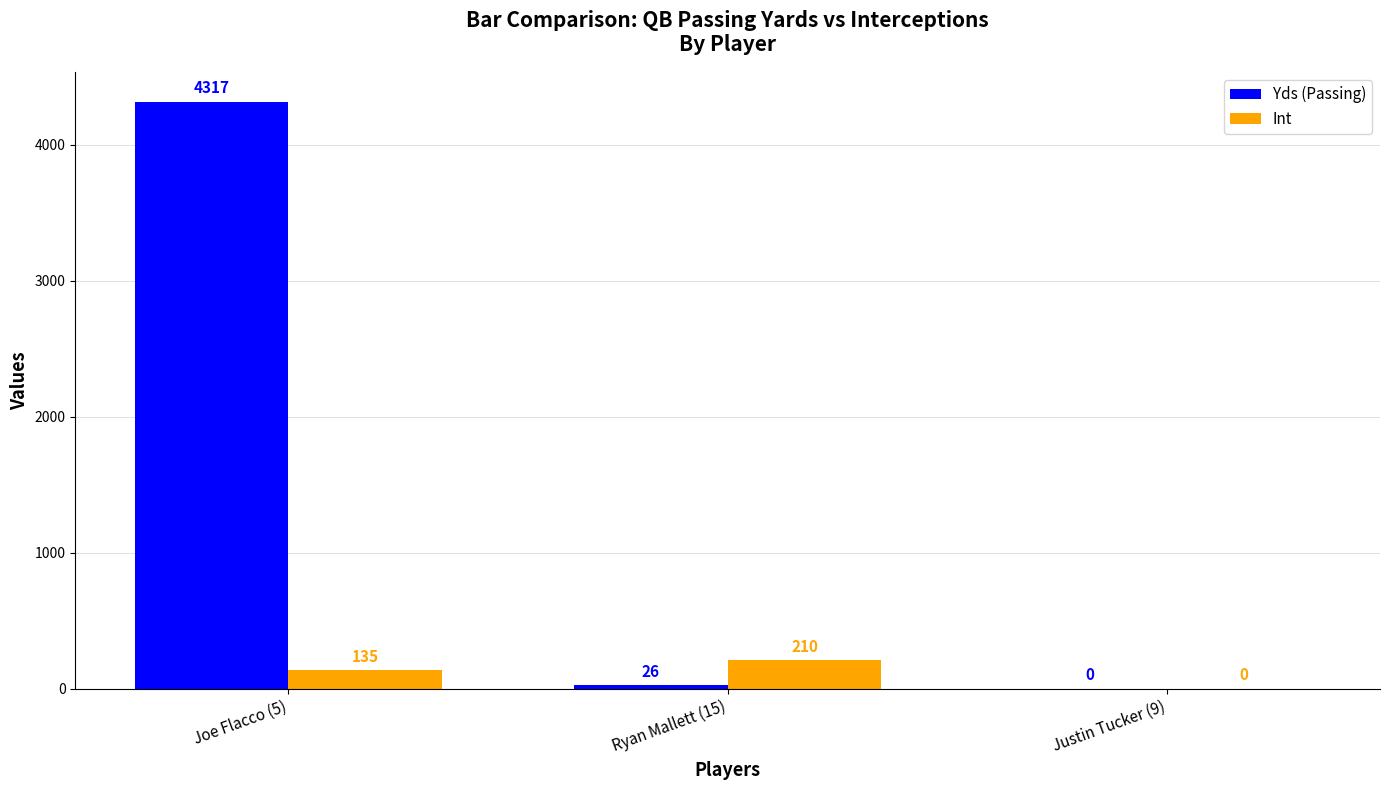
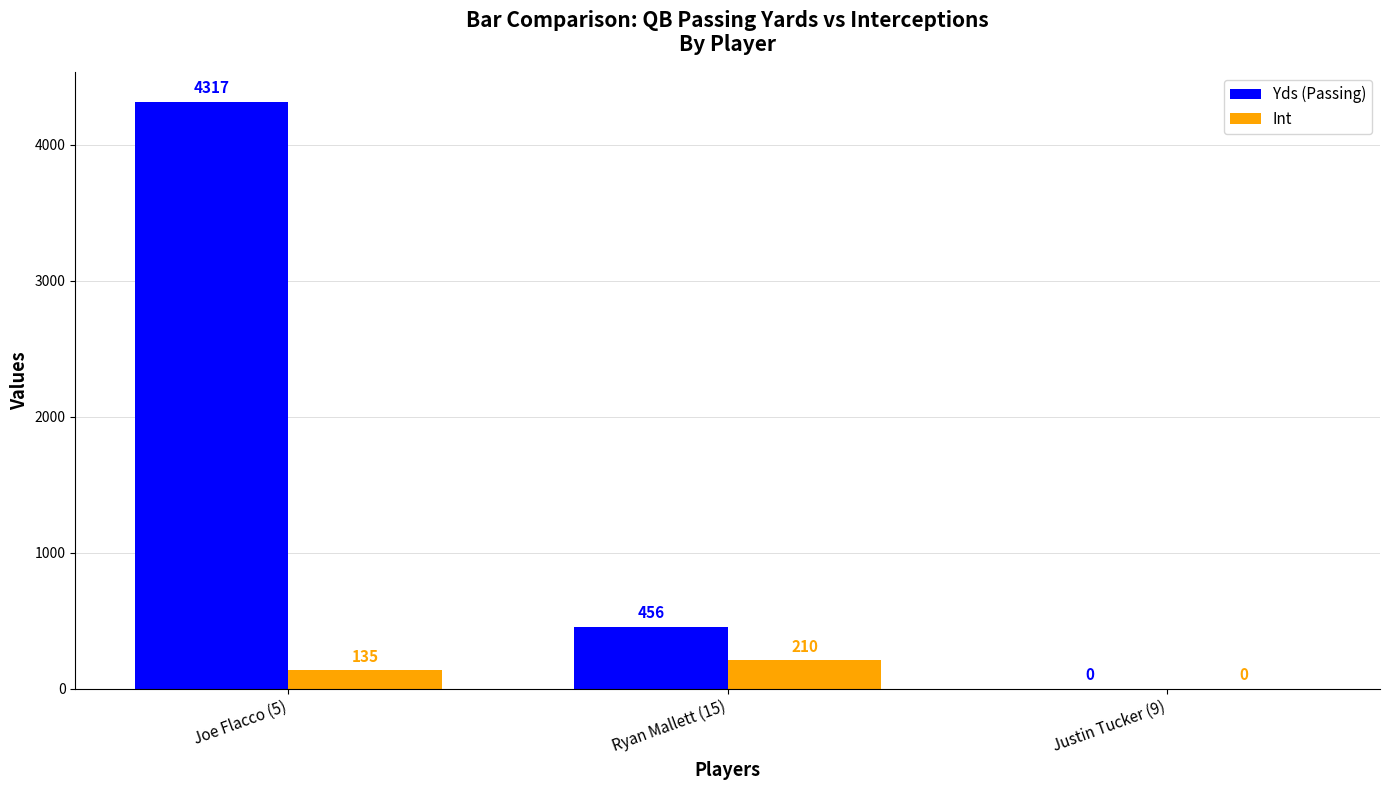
  {
    "Yds (Passing)": {
      "Joe Flacco (5)": 4317,
-     "Ryan Mallett (15)": 26,
+     "Ryan Mallett (15)": 456,
      "Justin Tucker (9)": 0
    },
    "Int": {
      "Joe Flacco (5)": 135,
      "Ryan Mallett (15)": 210,
      "Justin Tucker (9)": 0
    }
  }
